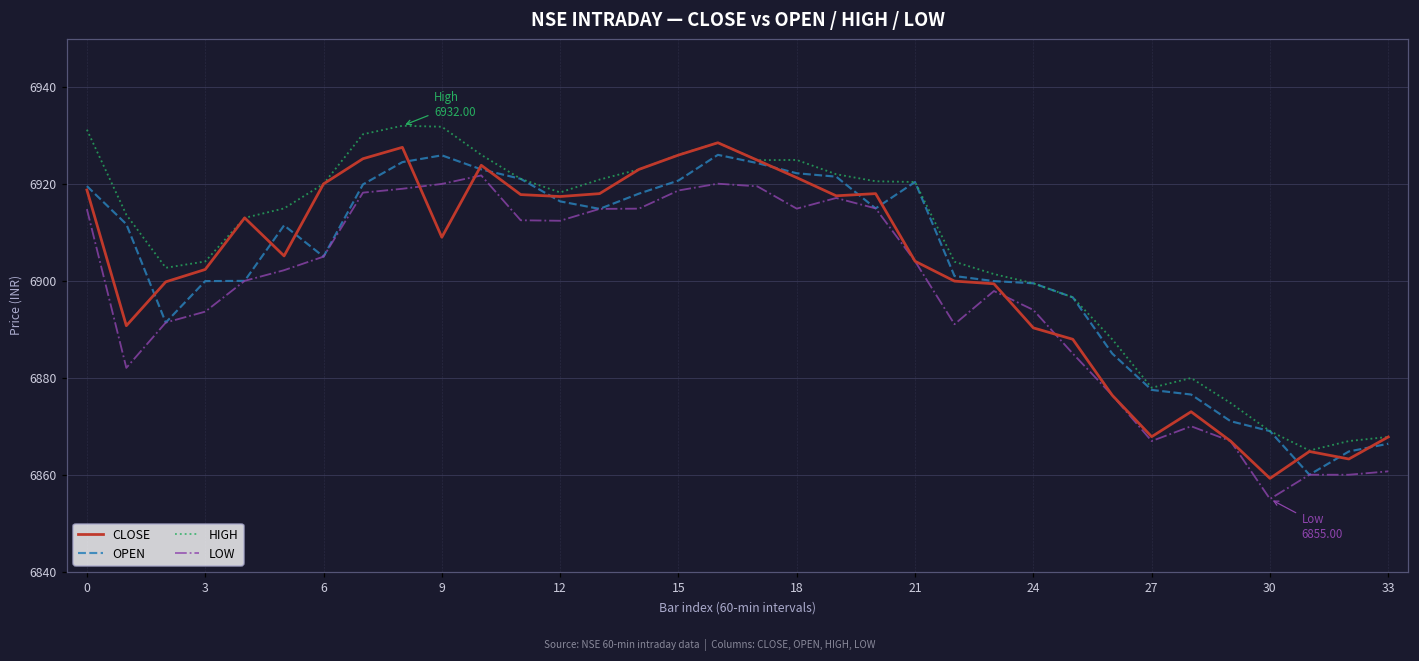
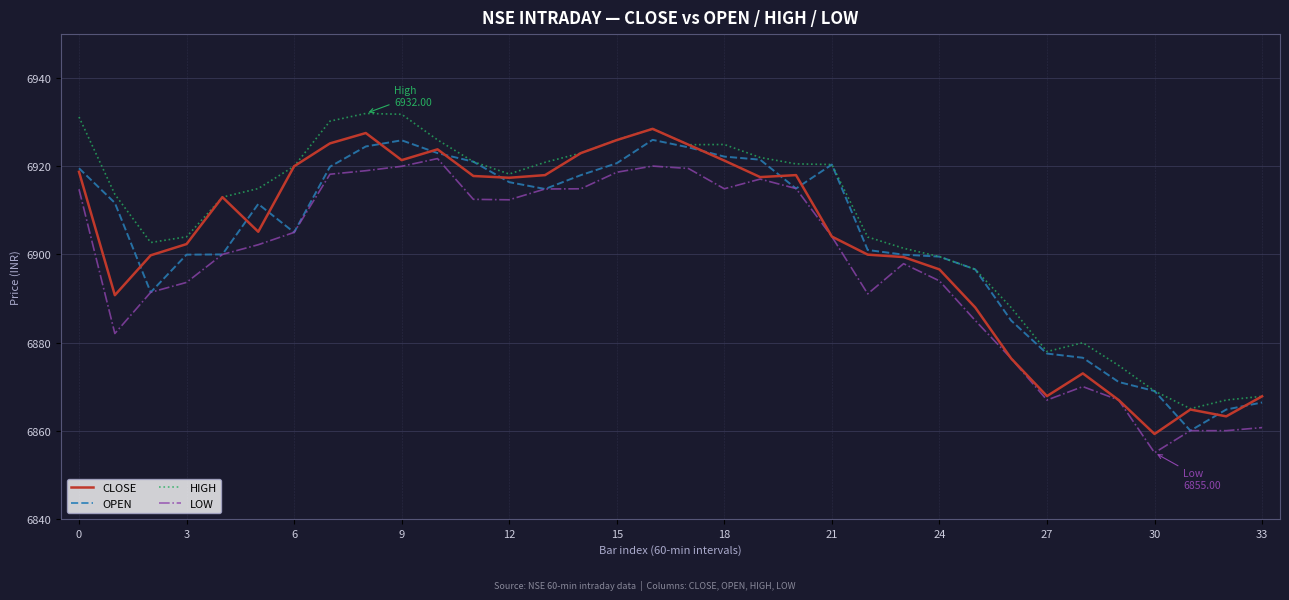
  {
    "CLOSE": {
      "0": 6919,
      "3": 6902,
-     "9": 6909,
+     "9": 6921,
      "12": 6917,
      "18": 6921,
-     "24": 6890,
+     "24": 6897,
      "27": 6868,
      "30": 6859
    },
    "OPEN": {
      "0": 6920,
      "3": 6900,
      "9": 6926,
      "12": 6916,
      "15": 6921,
      "18": 6922,
      "33": 6866
    },
    "HIGH": {
      "0": 6931,
      "3": 6904,
      "12": 6918,
      "18": 6925
    },
    "LOW": {
      "30": 6855.00
    }
  }
